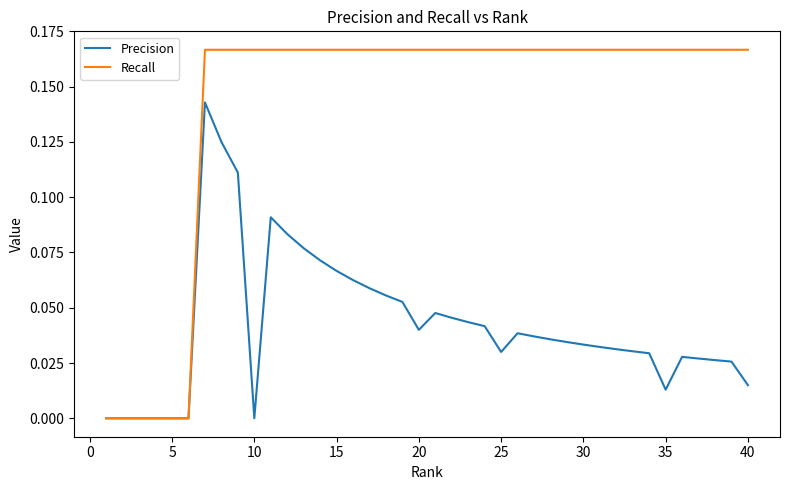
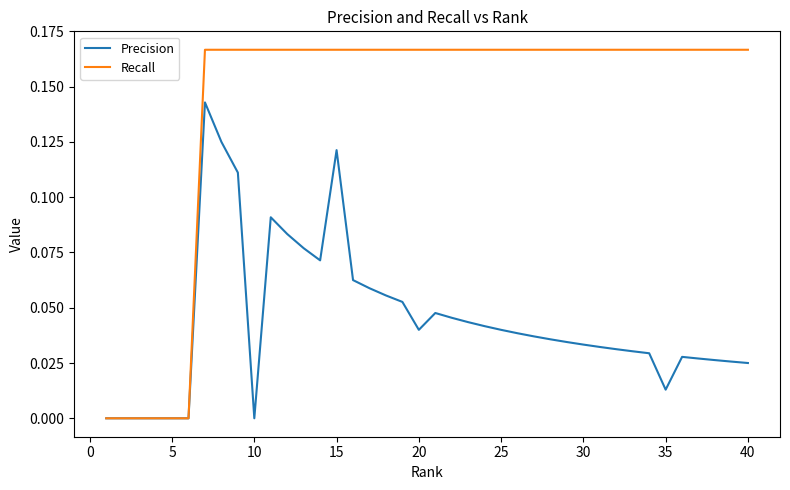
  {
    "Precision": {
      "10": 0.000,
-     "15": 0.067,
+     "15": 0.121,
      "20": 0.040,
-     "25": 0.03,
+     "25": 0.04,
      "30": 0.033,
      "35": 0.013,
-     "40": 0.015
+     "40": 0.025
    },
    "Recall": {
      "10": 0.167,
      "15": 0.167,
      "20": 0.167,
      "25": 0.167,
      "30": 0.167,
      "35": 0.167,
      "40": 0.167
    }
  }
